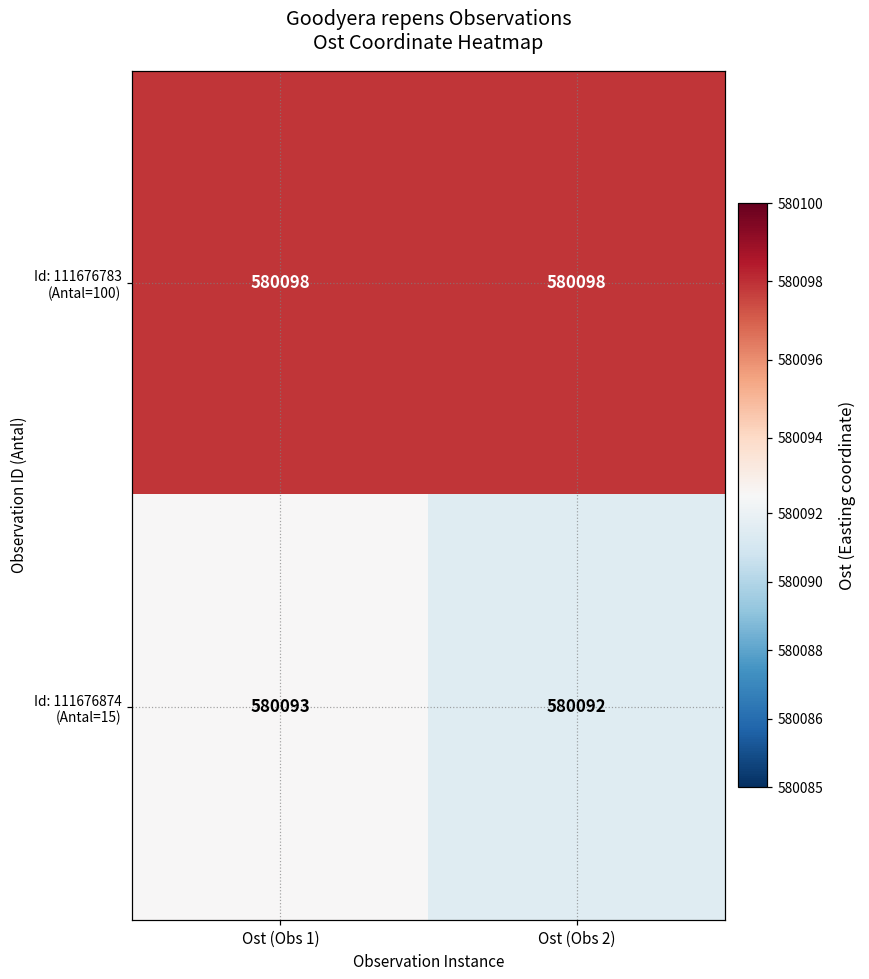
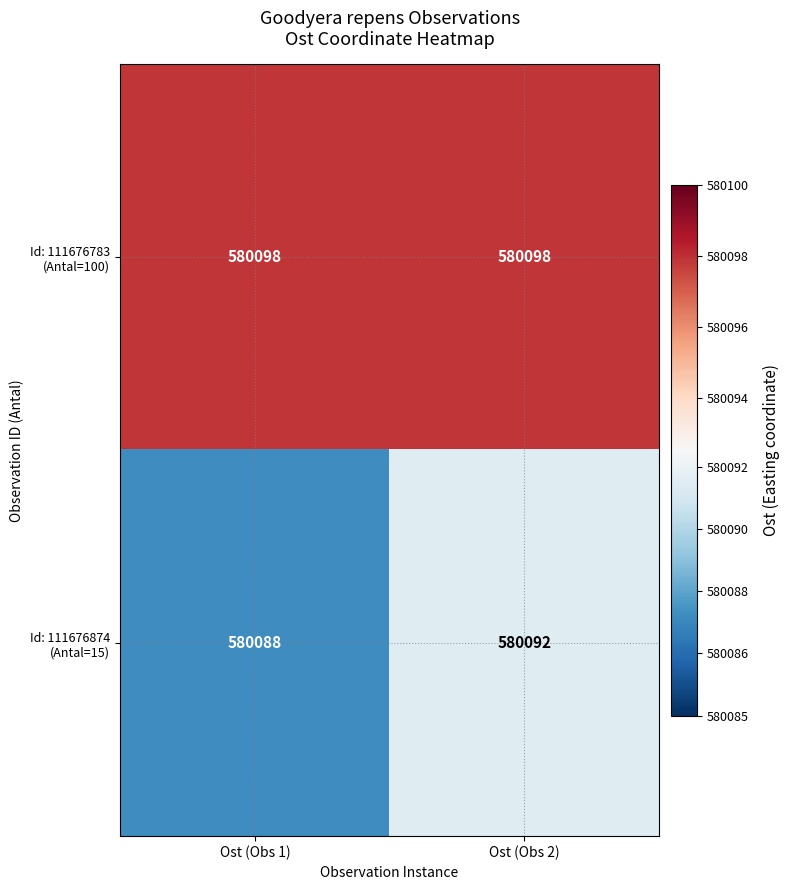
  {
    "Id: 111676783 (Antal=100)": {
      "Ost (Obs 1)": 580098,
      "Ost (Obs 2)": 580098
    },
    "Id: 111676874 (Antal=15)": {
-     "Ost (Obs 1)": 580093,
+     "Ost (Obs 1)": 580088,
      "Ost (Obs 2)": 580092
    }
  }
